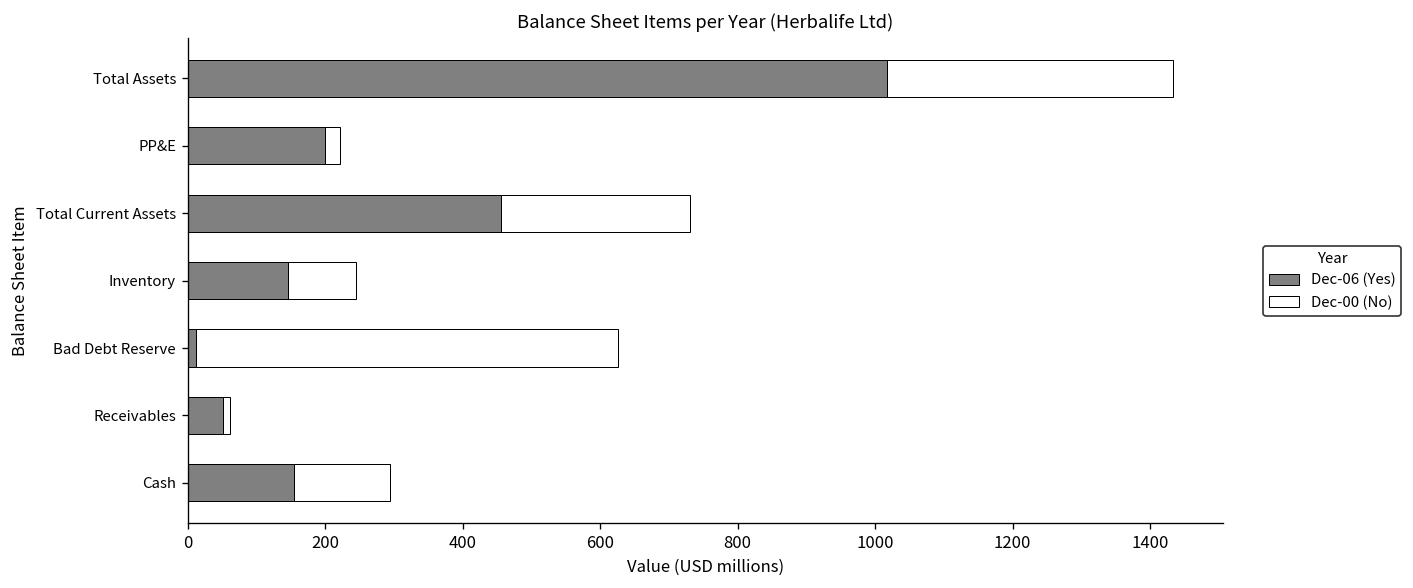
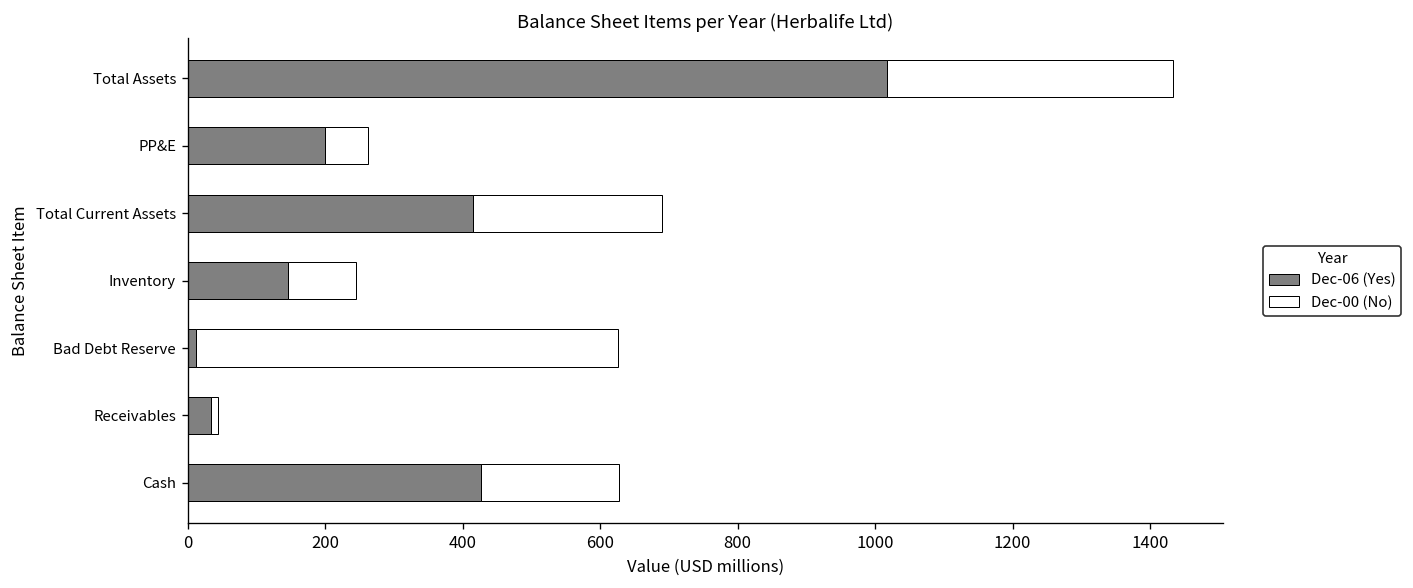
  {
    "Dec-06 (Yes)": {
      "Total Assets": 1020,
      "PP&E": 200,
-     "Total Current Assets": 460,
+     "Total Current Assets": 410,
      "Inventory": 150,
      "Bad Debt Reserve": 10,
-     "Receivables": 50,
-     "Cash": 150
+     "Receivables": 30,
+     "Cash": 430
    },
    "Dec-00 (No)": {
      "Total Assets": 420,
-     "PP&E": 20,
+     "PP&E": 60,
      "Total Current Assets": 270,
      "Inventory": 100,
      "Bad Debt Reserve": 610,
      "Receivables": 10,
-     "Cash": 140
+     "Cash": 200
    }
  }
